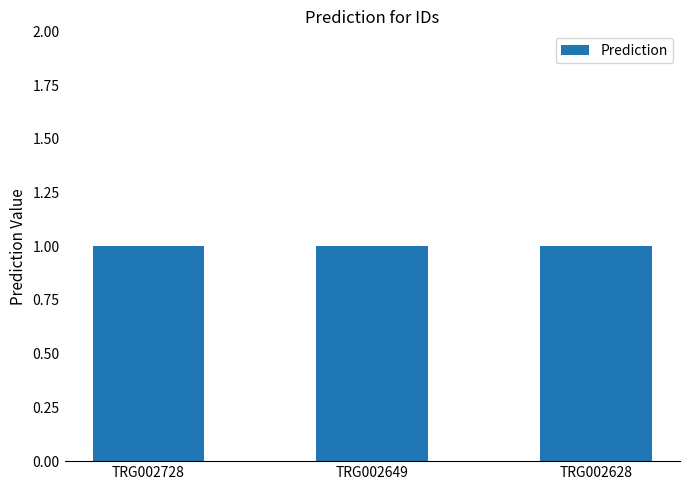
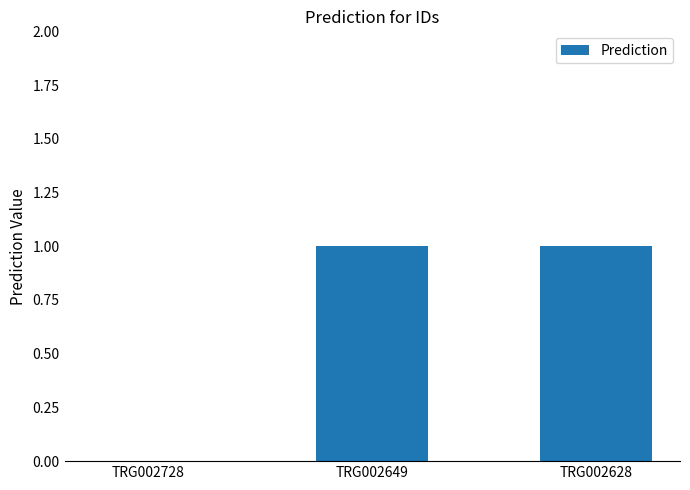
  {
-   "TRG002728": 1,
+   "TRG002728": 0,
    "TRG002649": 1,
    "TRG002628": 1
  }
